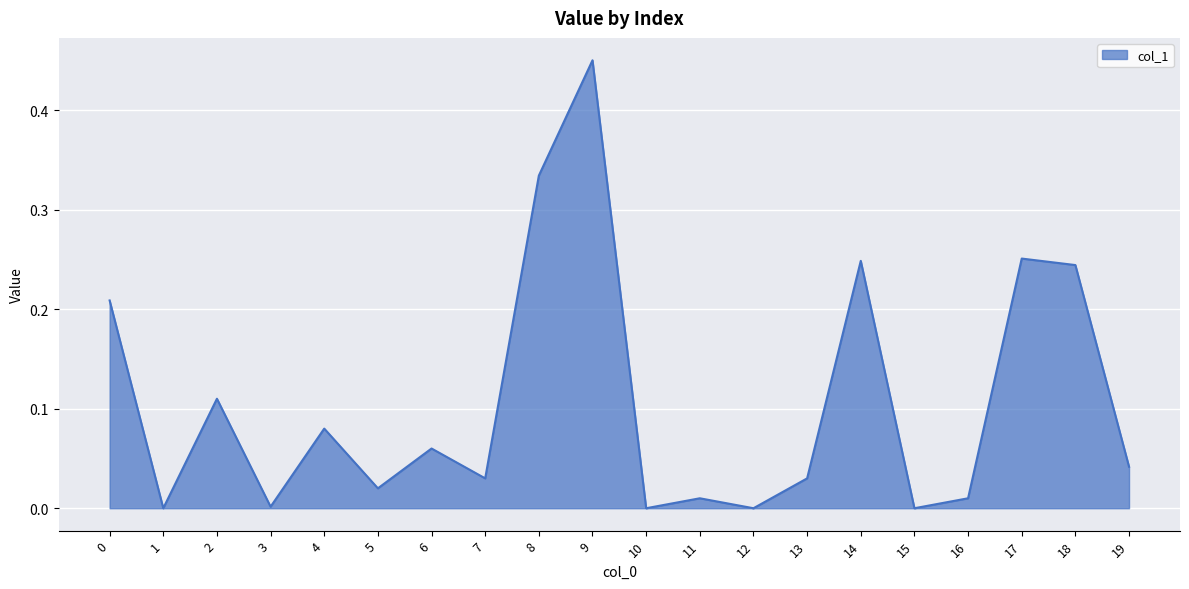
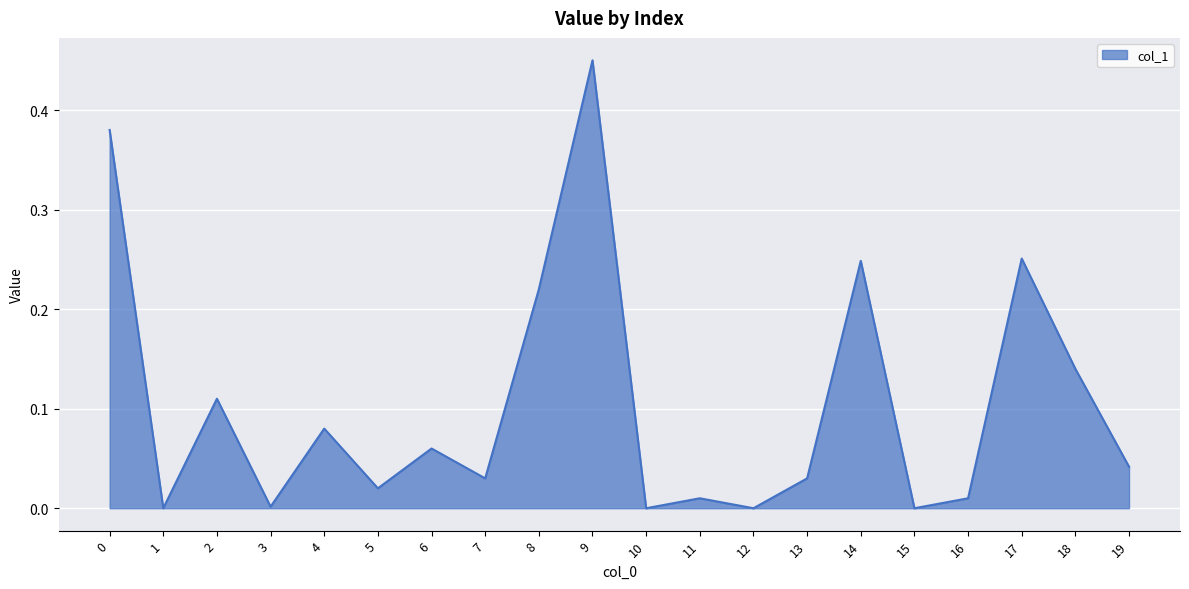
  {
-   "0": 0.21,
+   "0": 0.38,
    "1": 0.00,
    "2": 0.11,
    "3": 0.00,
    "4": 0.08,
    "5": 0.02,
    "6": 0.06,
    "7": 0.03,
-   "8": 0.33,
+   "8": 0.22,
    "9": 0.45,
    "10": 0.00,
    "11": 0.01,
    "12": 0.00,
    "13": 0.03,
    "14": 0.25,
    "15": 0.00,
    "16": 0.01,
    "17": 0.25,
-   "18": 0.24,
+   "18": 0.14,
    "19": 0.04
  }
